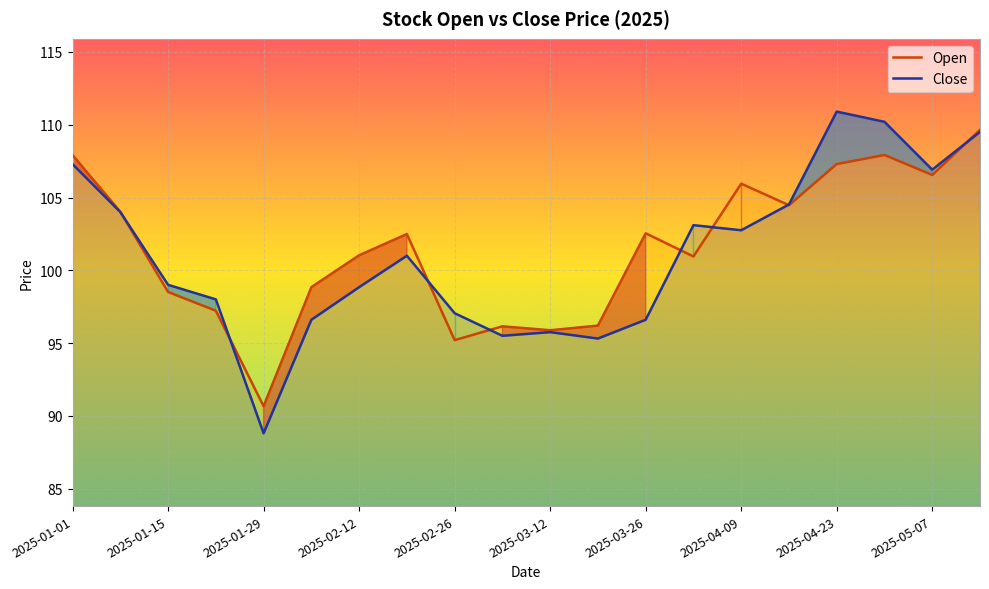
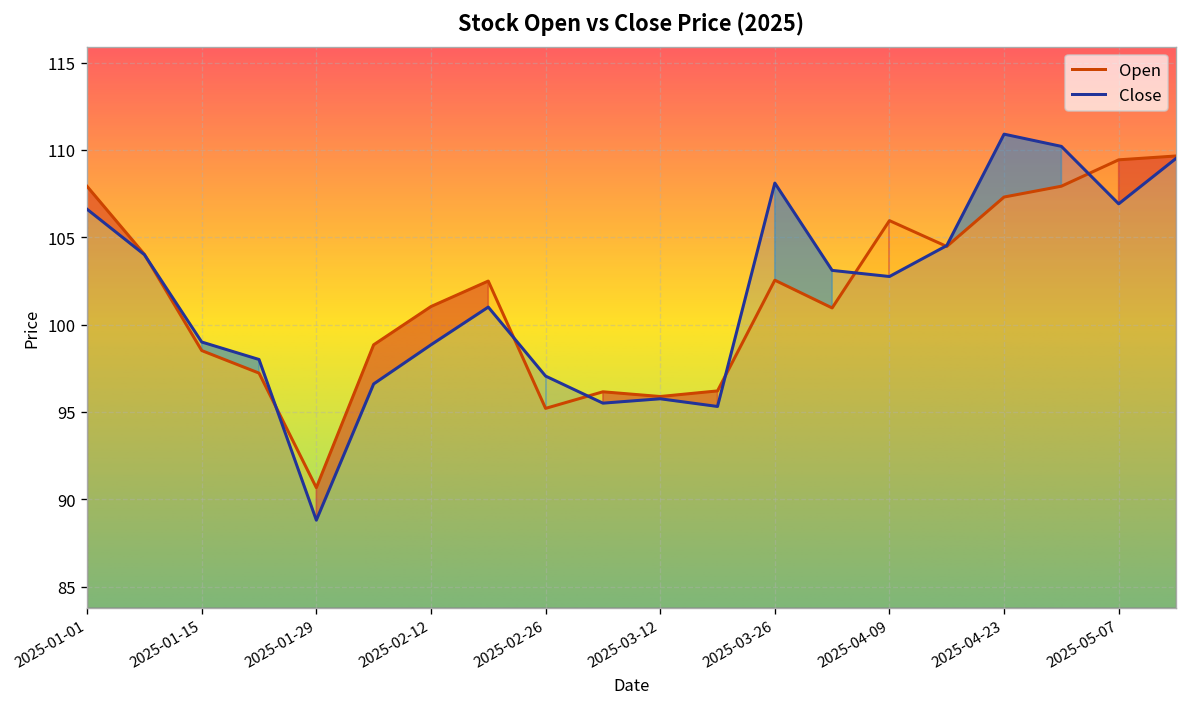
  {
    "Open": {
      "2025-01-01": 107.9,
      "2025-01-15": 98.5,
      "2025-01-29": 90.7,
      "2025-02-12": 101.0,
      "2025-02-26": 95.2,
      "2025-03-26": 102.5,
      "2025-04-09": 106.0,
      "2025-04-23": 107.3,
-     "2025-05-07": 106.6
+     "2025-05-07": 109.4
    },
    "Close": {
-     "2025-01-01": 107.3,
+     "2025-01-01": 106.6,
      "2025-01-15": 99.0,
      "2025-01-29": 88.8,
      "2025-02-12": 98.8,
      "2025-02-26": 97.1,
-     "2025-03-26": 96.6,
+     "2025-03-26": 108.1,
      "2025-04-09": 102.8,
      "2025-04-23": 110.9,
      "2025-05-07": 106.9
    }
  }
